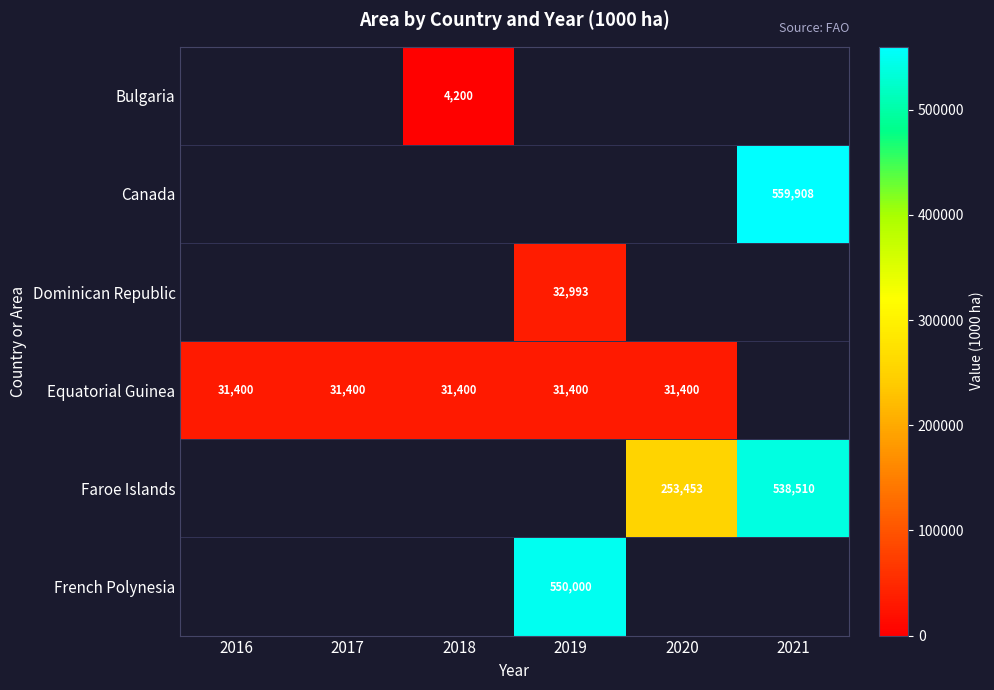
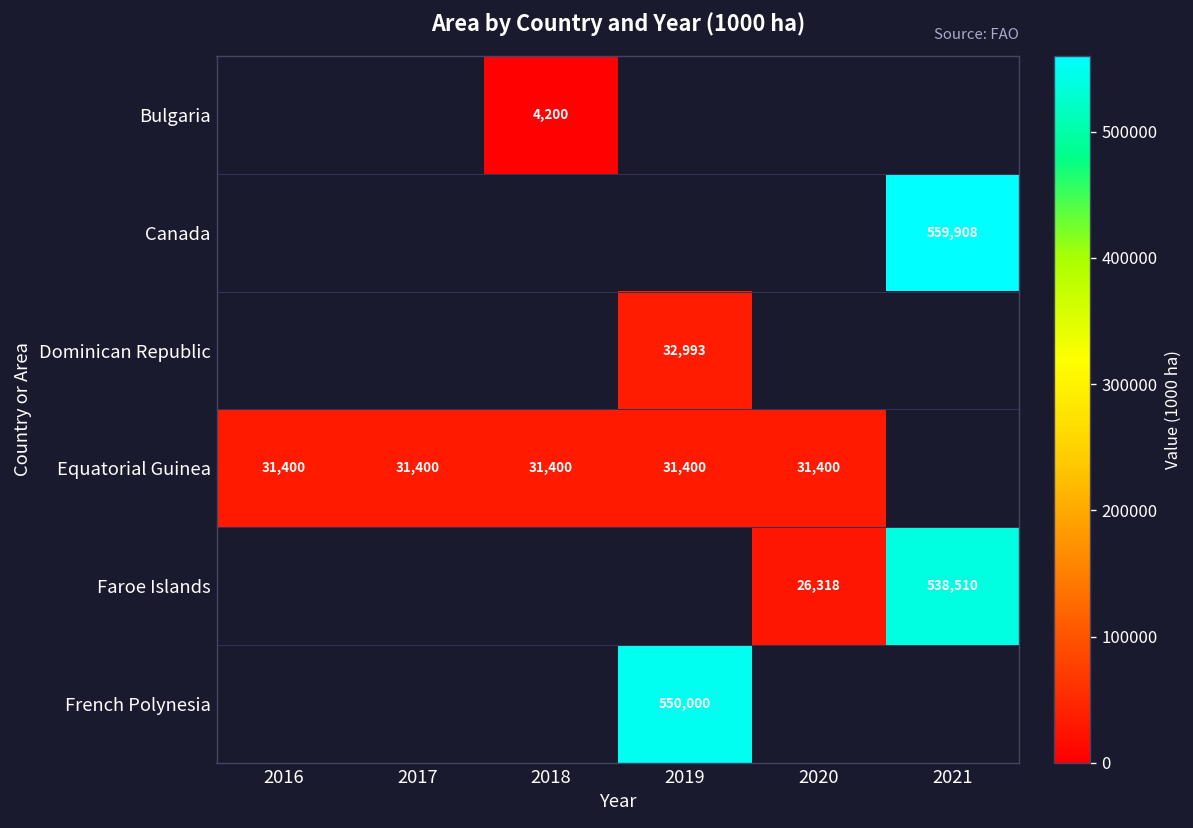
  {
    "Bulgaria": {
      "2018": "4,200"
    },
    "Canada": {
      "2021": "559,908"
    },
    "Dominican Republic": {
      "2019": "32,993"
    },
    "Equatorial Guinea": {
      "2016": "31,400",
      "2017": "31,400",
      "2018": "31,400",
      "2019": "31,400",
      "2020": "31,400"
    },
    "Faroe Islands": {
-     "2020": "253,453",
+     "2020": "26,318",
      "2021": "538,510"
    },
    "French Polynesia": {
      "2019": "550,000"
    }
  }
